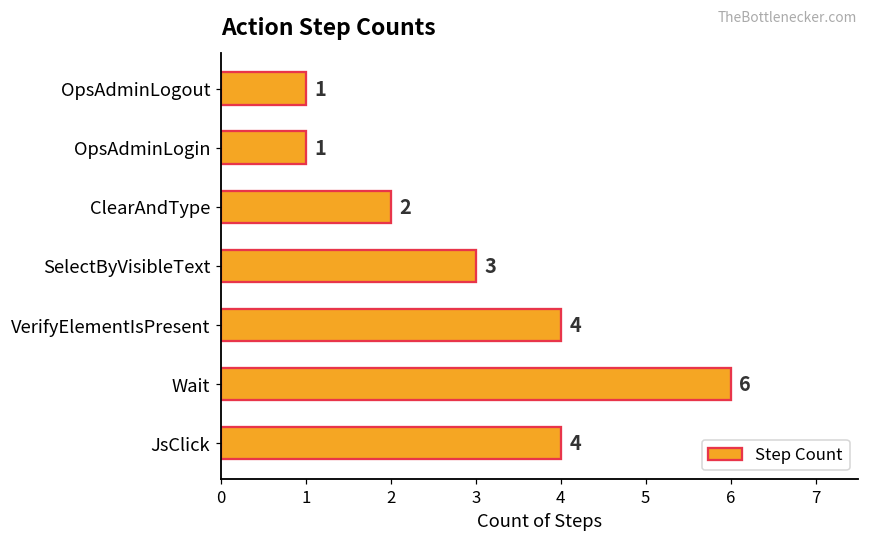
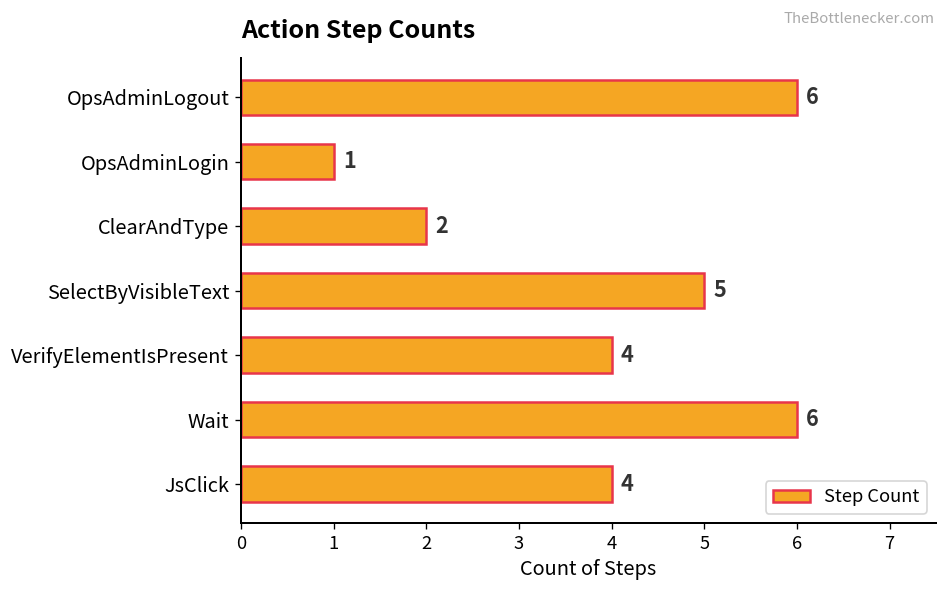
  {
-   "OpsAdminLogout": 1,
+   "OpsAdminLogout": 6,
    "OpsAdminLogin": 1,
    "ClearAndType": 2,
-   "SelectByVisibleText": 3,
+   "SelectByVisibleText": 5,
    "VerifyElementIsPresent": 4,
    "Wait": 6,
    "JsClick": 4
  }
